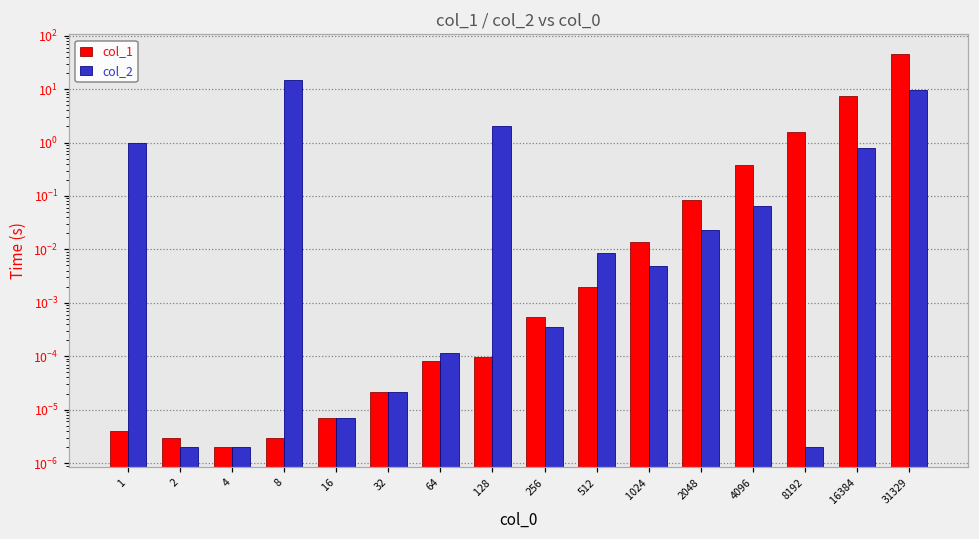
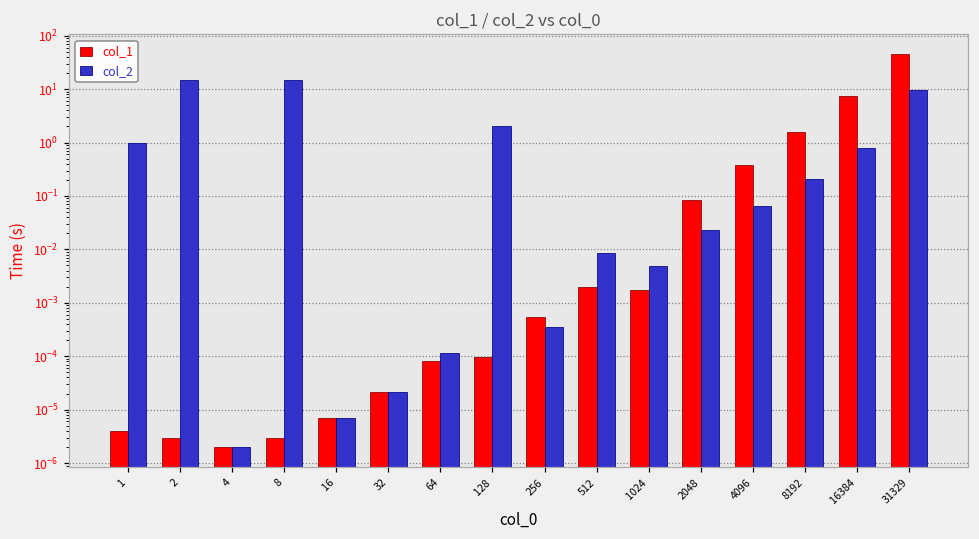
  {
    "col_1": {
      "1": 0.000004,
      "2": 0.000003,
      "4": 0.0000020,
      "8": 0.000003,
      "16": 0.000007,
      "32": 0.000021,
      "64": 0.00008,
      "128": 0.0001,
      "256": 0.0005,
      "512": 0.0020,
-     "1024": 0.014,
+     "1024": 0.0018,
      "2048": 0.09,
      "4096": 0.4,
      "8192": 1.6,
      "16384": 8,
      "31329": 50
    },
    "col_2": {
      "1": 1.0,
-     "2": 0,
+     "2": 15,
      "4": 0.000002,
      "8": 15,
      "16": 0.000007,
      "32": 0.000021,
      "64": 0.00011,
      "128": 2.0,
      "256": 0.0004,
      "512": 0.009,
      "1024": 0.005,
      "2048": 0.02,
      "4096": 0.07,
-     "8192": 0.000002,
+     "8192": 0.21,
      "16384": 0.8,
      "31329": 10
    }
  }
